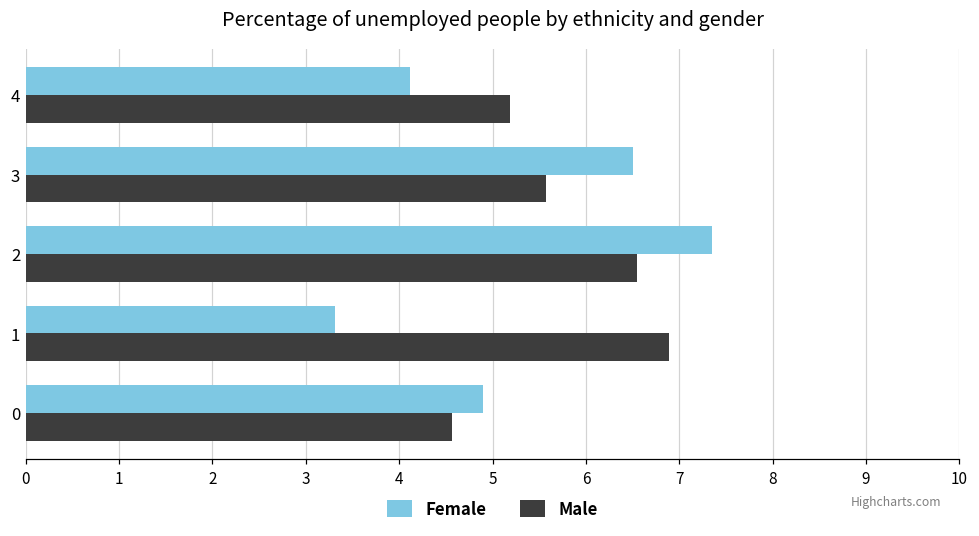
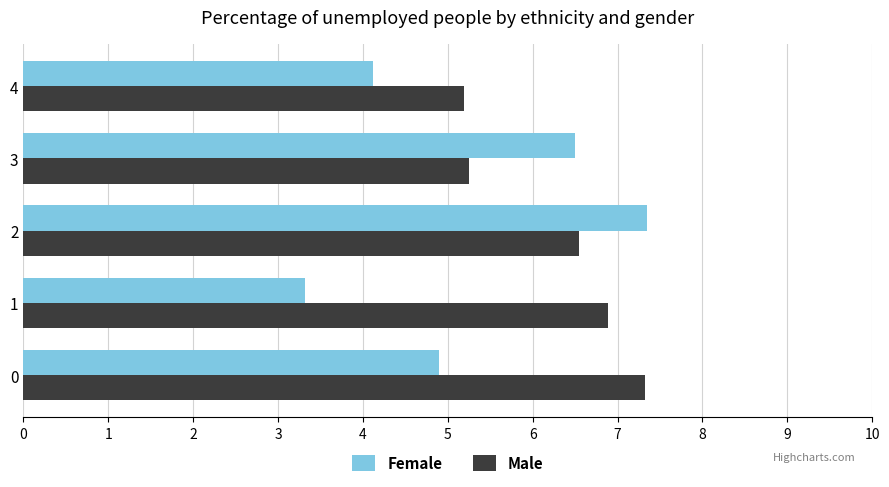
  {
    "Female": {
      "4": 4.1,
      "3": 6.5,
      "2": 7.4,
      "1": 3.3,
      "0": 4.9
    },
    "Male": {
      "4": 5.2,
-     "3": 5.6,
+     "3": 5.2,
      "2": 6.5,
      "1": 6.9,
-     "0": 4.6
+     "0": 7.3
    }
  }
